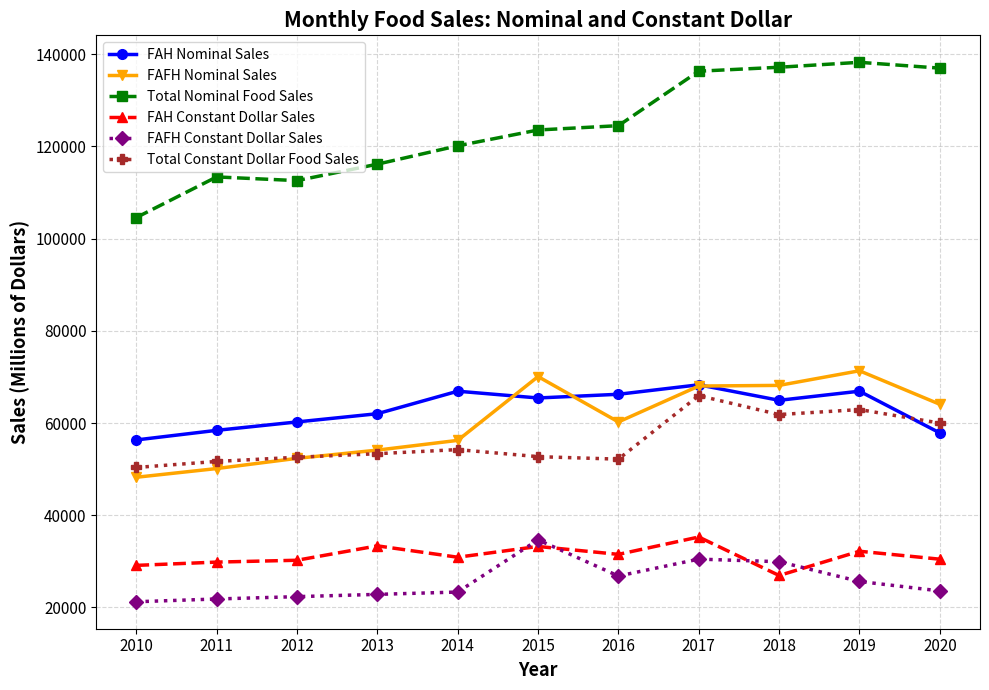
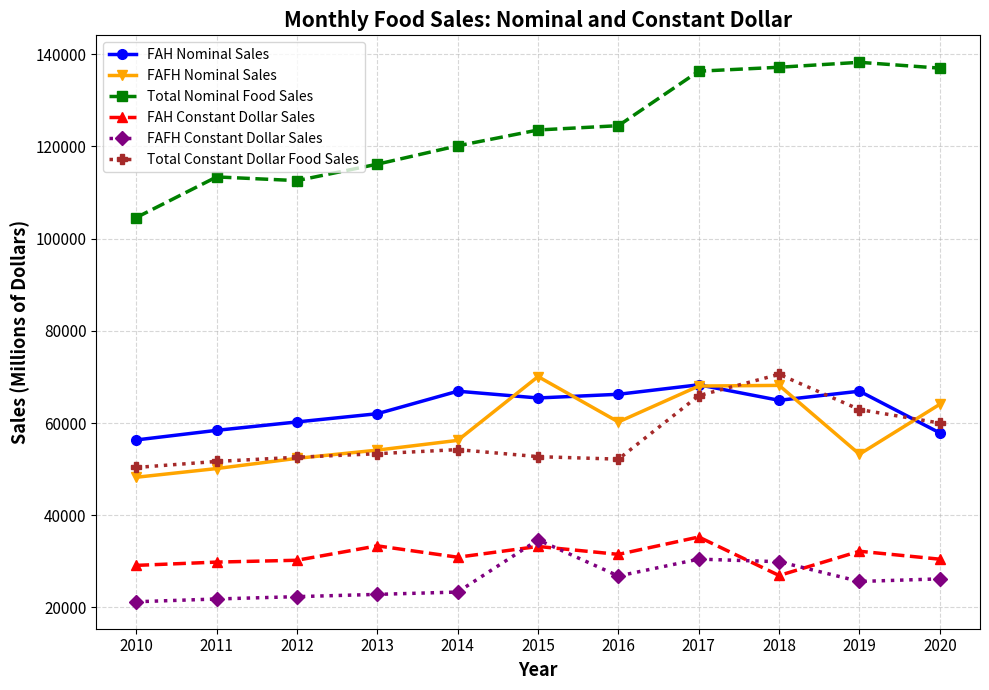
  {
    "FAH Nominal Sales": {
      "2010": 56000,
      "2011": 58000,
      "2012": 60000,
      "2013": 62000,
      "2014": 67000,
      "2015": 65000,
      "2016": 66000,
      "2018": 65000,
      "2019": 67000,
      "2020": 58000
    },
    "FAFH Nominal Sales": {
      "2010": 48000,
      "2011": 50000,
      "2013": 54000,
      "2014": 56000,
      "2015": 70000,
      "2016": 60000,
      "2018": 68000,
-     "2019": 71000,
+     "2019": 53000,
      "2020": 64000
    },
    "Total Nominal Food Sales": {
      "2010": 105000,
      "2011": 113000,
      "2012": 113000,
      "2013": 116000,
      "2014": 120000,
      "2015": 124000,
      "2016": 124000,
      "2017": 136000,
      "2018": 137000,
      "2019": 138000,
      "2020": 137000
    },
    "FAH Constant Dollar Sales": {
      "2010": 29000,
      "2011": 30000,
      "2012": 30000,
      "2013": 33000,
      "2014": 31000,
      "2015": 33000,
      "2016": 32000,
      "2017": 35000,
      "2018": 27000,
      "2019": 32000,
      "2020": 30000
    },
    "FAFH Constant Dollar Sales": {
      "2010": 21000,
      "2011": 22000,
      "2012": 22000,
      "2013": 23000,
      "2014": 23000,
      "2015": 35000,
      "2016": 27000,
      "2017": 30000,
      "2018": 30000,
      "2019": 26000,
-     "2020": 24000
+     "2020": 26000
    },
    "Total Constant Dollar Food Sales": {
      "2010": 50000,
      "2011": 52000,
      "2013": 53000,
      "2014": 54000,
      "2015": 53000,
      "2016": 52000,
      "2017": 66000,
-     "2018": 62000,
+     "2018": 71000,
      "2019": 63000,
      "2020": 60000
    }
  }
